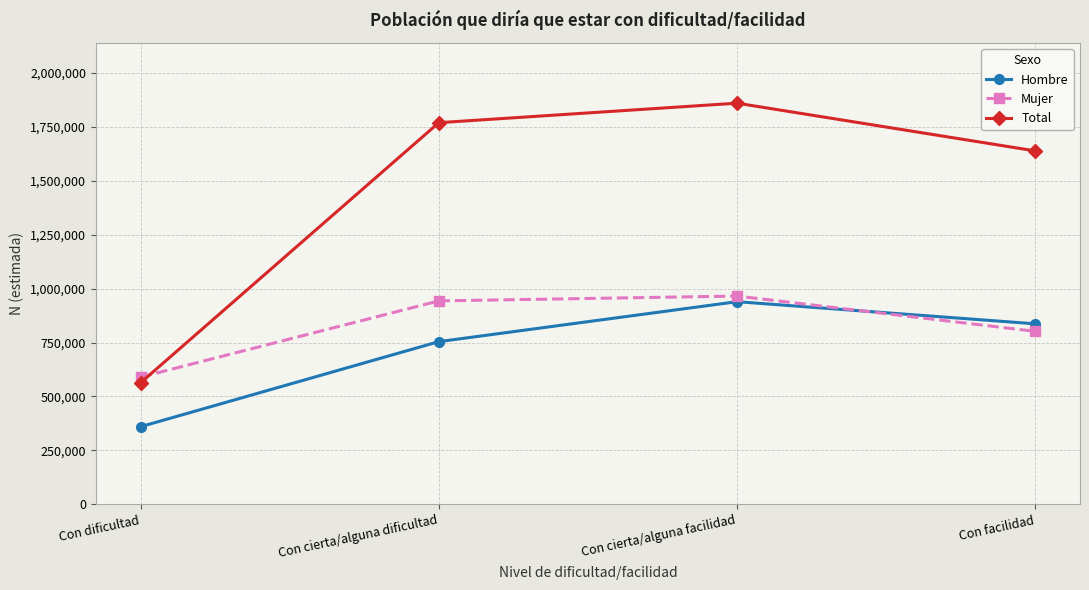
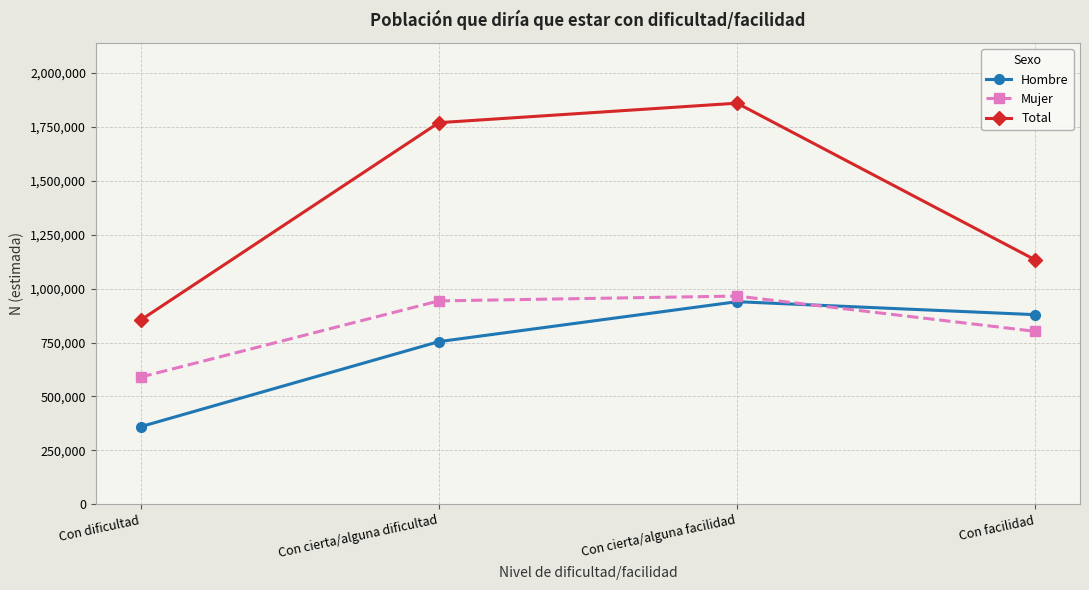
  {
    "Hombre": {
      "Con dificultad": "360,000",
      "Con cierta/alguna dificultad": "750,000",
      "Con cierta/alguna facilidad": "940,000",
-     "Con facilidad": "840,000"
+     "Con facilidad": "880,000"
    },
    "Mujer": {
      "Con dificultad": "590,000",
      "Con cierta/alguna dificultad": "940,000",
      "Con cierta/alguna facilidad": "970,000",
      "Con facilidad": "800,000"
    },
    "Total": {
-     "Con dificultad": "560,000",
+     "Con dificultad": "850,000",
      "Con cierta/alguna dificultad": "1,770,000",
      "Con cierta/alguna facilidad": "1,860,000",
-     "Con facilidad": "1,640,000"
+     "Con facilidad": "1,130,000"
    }
  }
